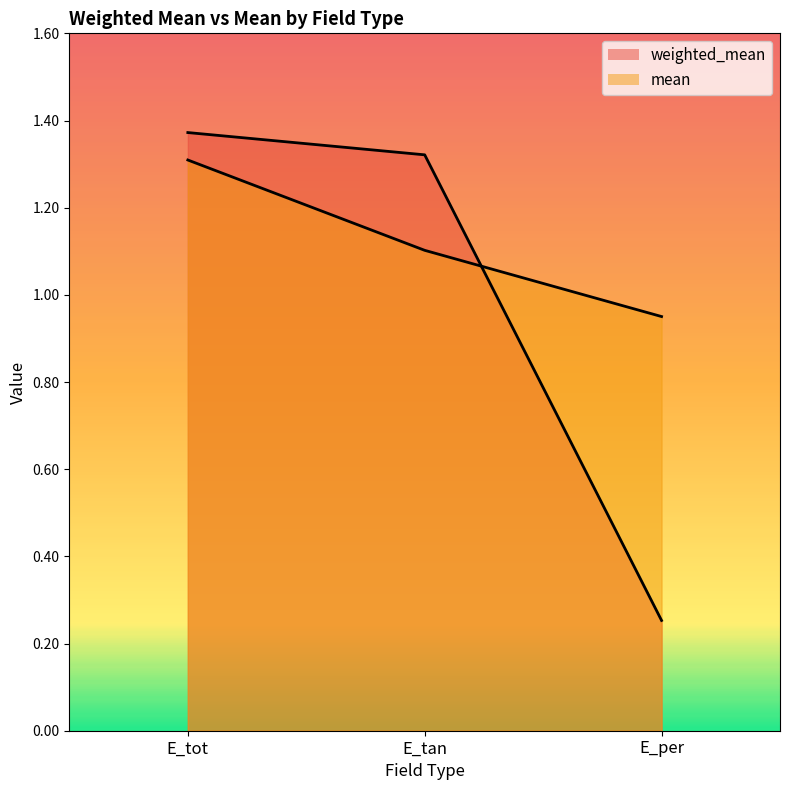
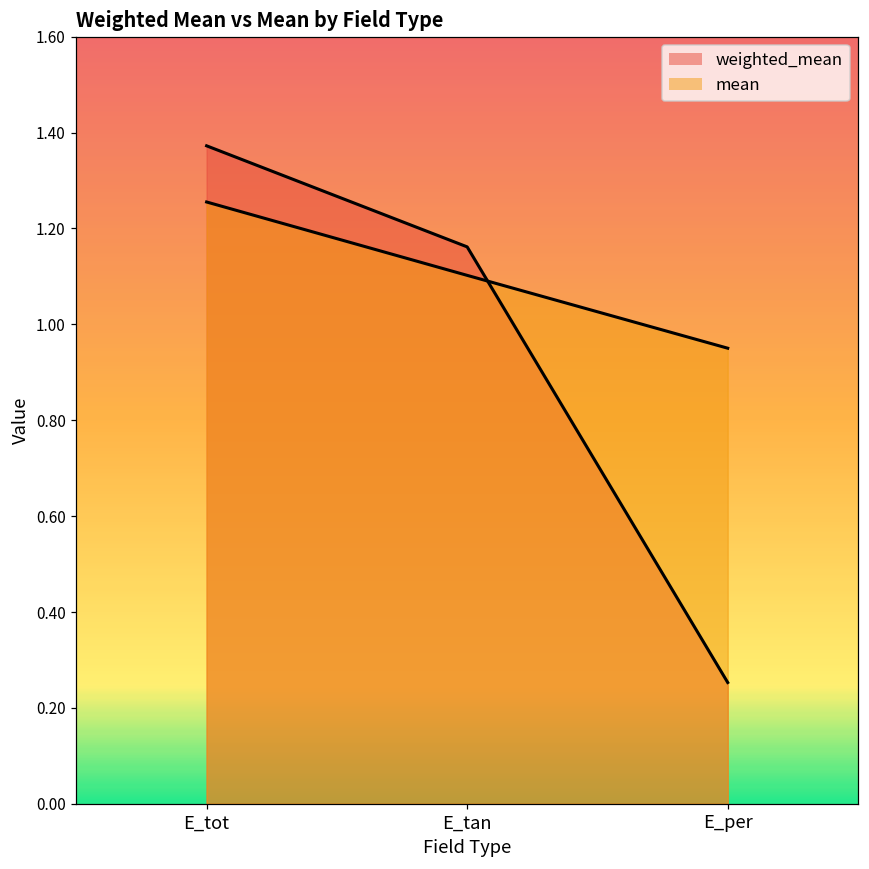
  {
    "weighted_mean": {
      "E_tot": 1.37,
-     "E_tan": 1.32,
+     "E_tan": 1.16,
      "E_per": 0.25
    },
    "mean": {
-     "E_tot": 1.31,
+     "E_tot": 1.26,
      "E_tan": 1.10,
      "E_per": 0.95
    }
  }
